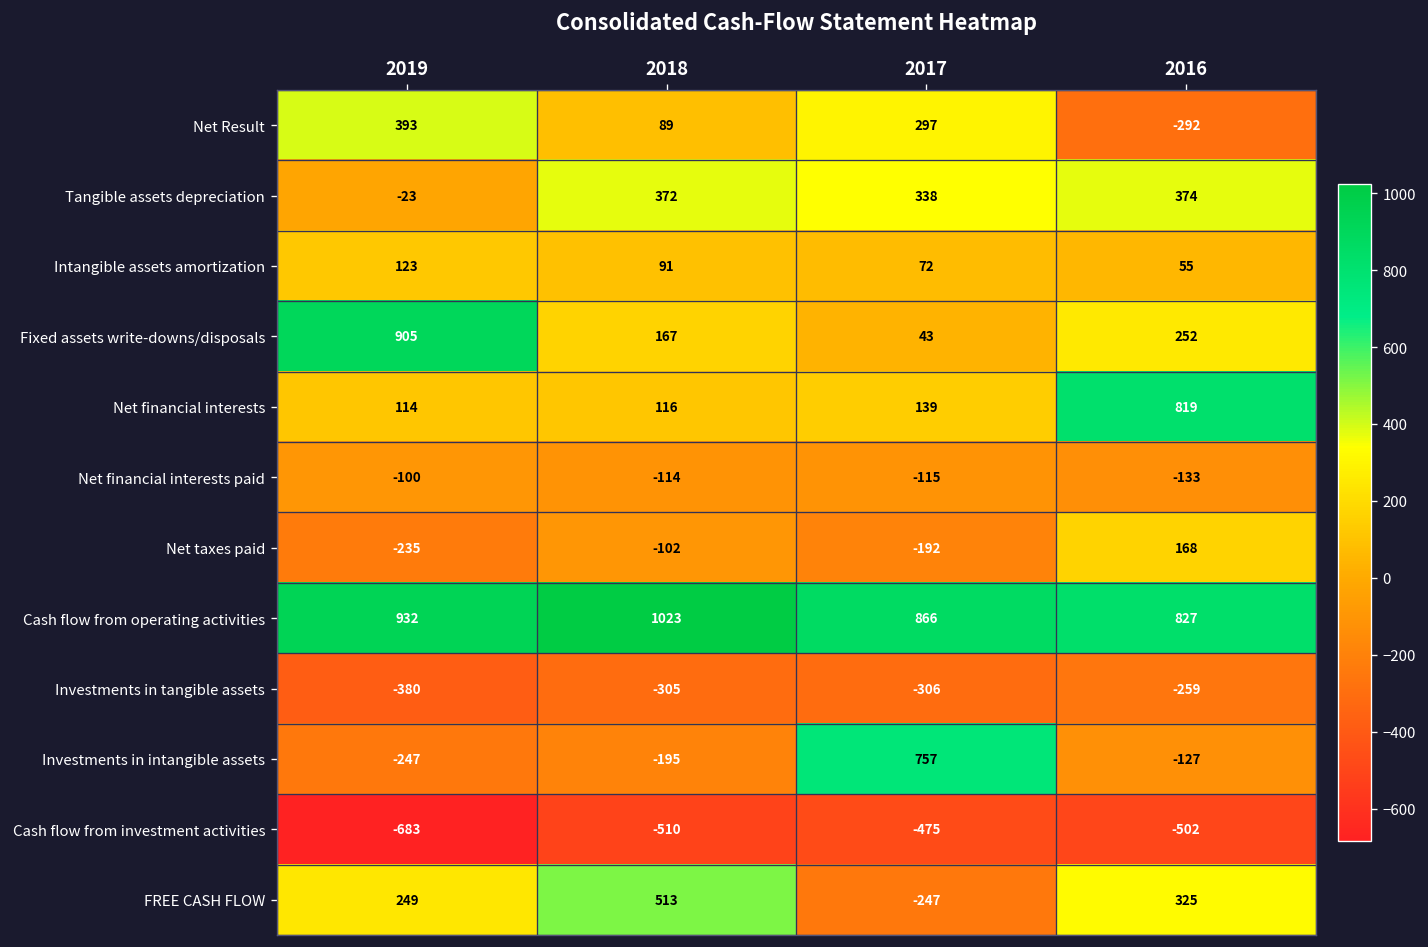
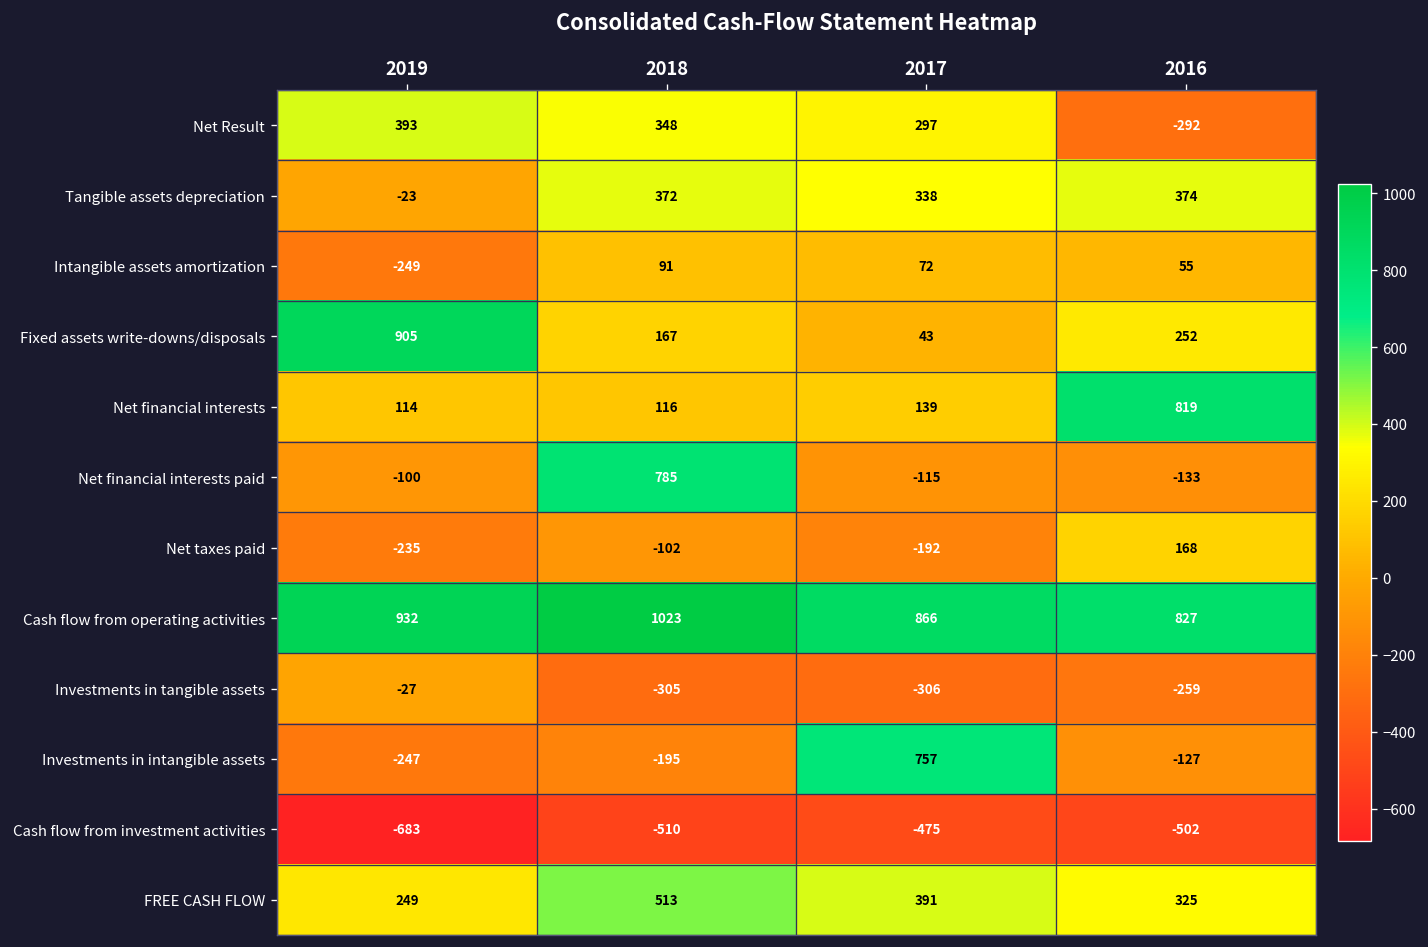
  {
    "Net Result": {
      "2019": 393,
-     "2018": 89,
+     "2018": 348,
      "2017": 297,
      "2016": -292
    },
    "Tangible assets depreciation": {
      "2019": -23,
      "2018": 372,
      "2017": 338,
      "2016": 374
    },
    "Intangible assets amortization": {
-     "2019": 123,
+     "2019": -249,
      "2018": 91,
      "2017": 72,
      "2016": 55
    },
    "Fixed assets write-downs/disposals": {
      "2019": 905,
      "2018": 167,
      "2017": 43,
      "2016": 252
    },
    "Net financial interests": {
      "2019": 114,
      "2018": 116,
      "2017": 139,
      "2016": 819
    },
    "Net financial interests paid": {
      "2019": -100,
-     "2018": -114,
+     "2018": 785,
      "2017": -115,
      "2016": -133
    },
    "Net taxes paid": {
      "2019": -235,
      "2018": -102,
      "2017": -192,
      "2016": 168
    },
    "Cash flow from operating activities": {
      "2019": 932,
      "2018": 1023,
      "2017": 866,
      "2016": 827
    },
    "Investments in tangible assets": {
-     "2019": -380,
+     "2019": -27,
      "2018": -305,
      "2017": -306,
      "2016": -259
    },
    "Investments in intangible assets": {
      "2019": -247,
      "2018": -195,
      "2017": 757,
      "2016": -127
    },
    "Cash flow from investment activities": {
      "2019": -683,
      "2018": -510,
      "2017": -475,
      "2016": -502
    },
    "FREE CASH FLOW": {
      "2019": 249,
      "2018": 513,
-     "2017": -247,
+     "2017": 391,
      "2016": 325
    }
  }
